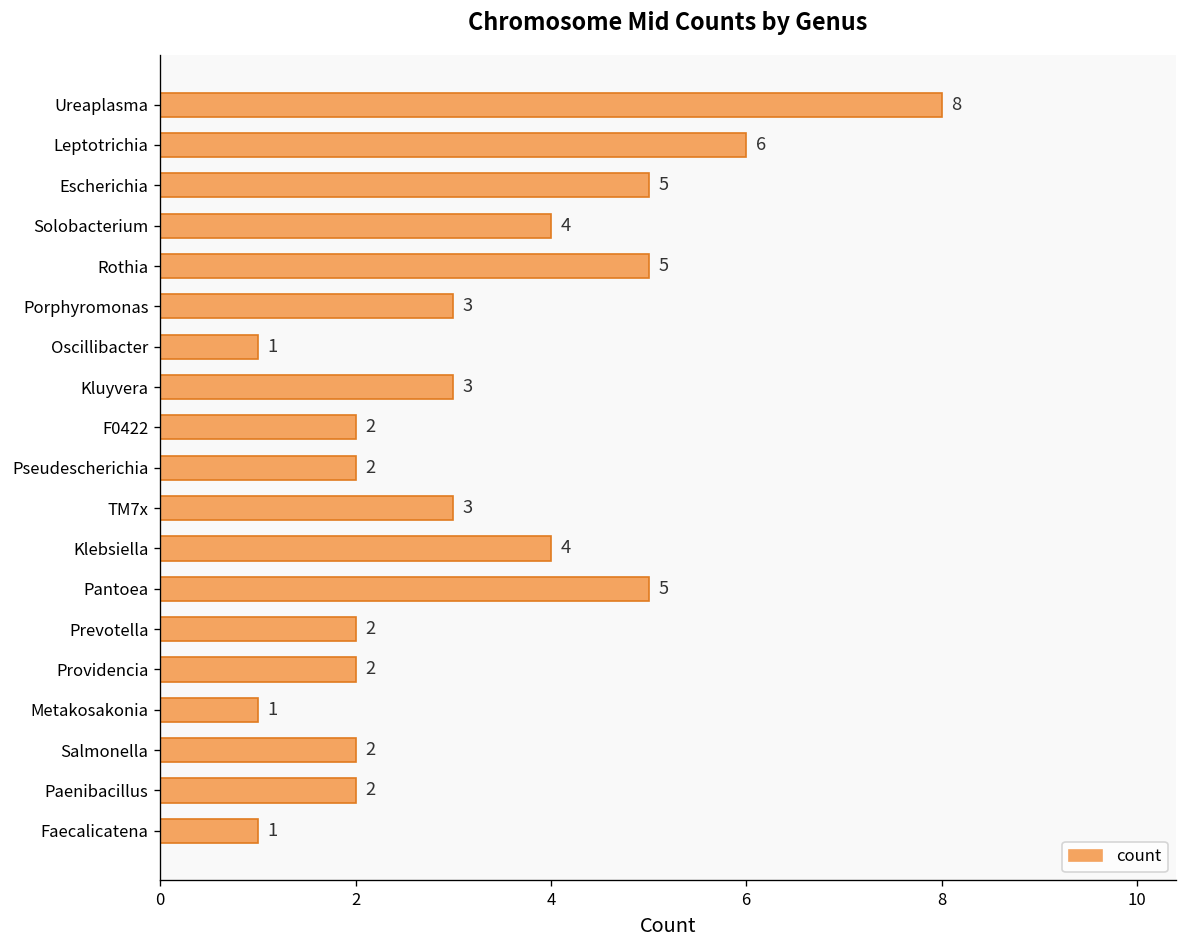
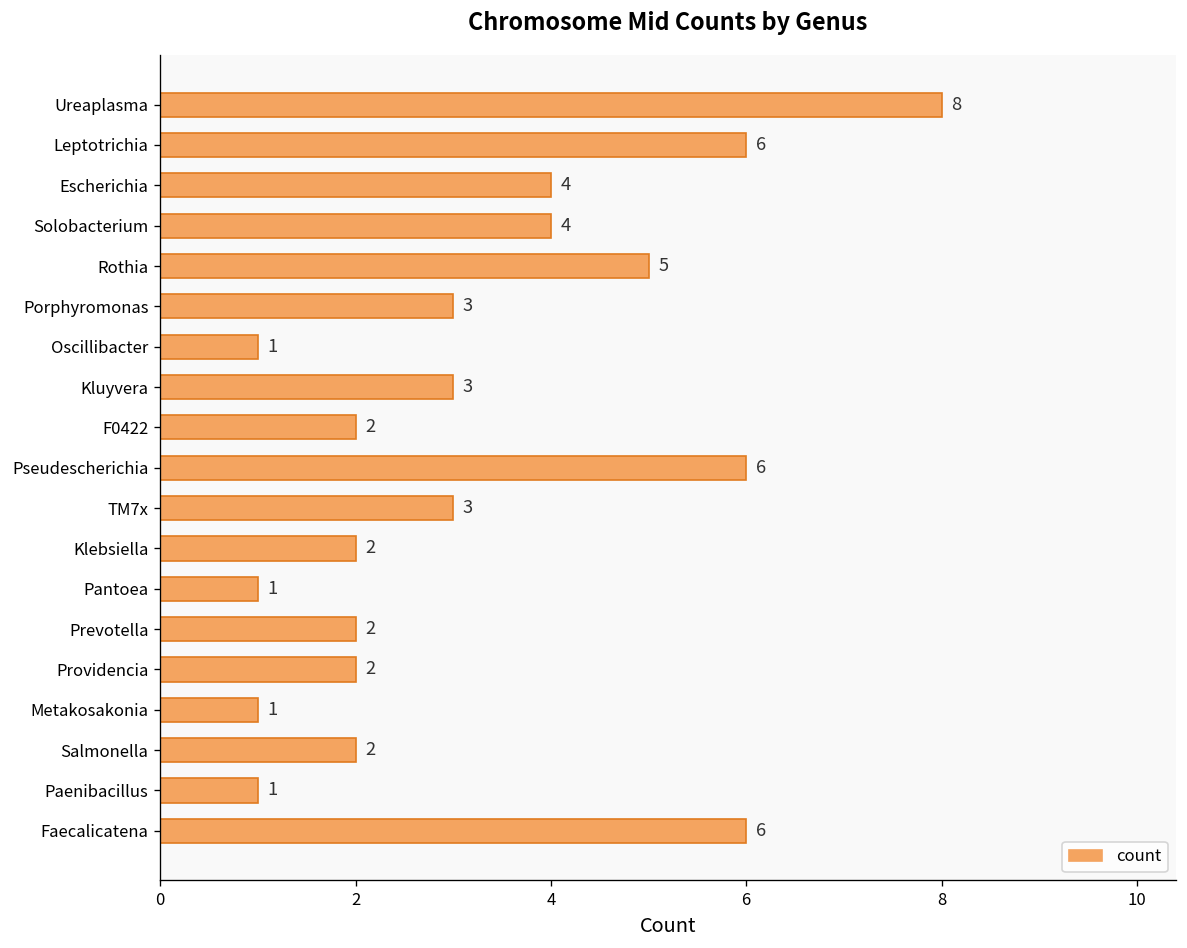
  {
    "Ureaplasma": 8,
    "Leptotrichia": 6,
-   "Escherichia": 5,
+   "Escherichia": 4,
    "Solobacterium": 4,
    "Rothia": 5,
    "Porphyromonas": 3,
    "Oscillibacter": 1,
    "Kluyvera": 3,
    "F0422": 2,
-   "Pseudescherichia": 2,
+   "Pseudescherichia": 6,
    "TM7x": 3,
-   "Klebsiella": 4,
-   "Pantoea": 5,
+   "Klebsiella": 2,
+   "Pantoea": 1,
    "Prevotella": 2,
    "Providencia": 2,
    "Metakosakonia": 1,
    "Salmonella": 2,
-   "Paenibacillus": 2,
-   "Faecalicatena": 1
+   "Paenibacillus": 1,
+   "Faecalicatena": 6
  }
